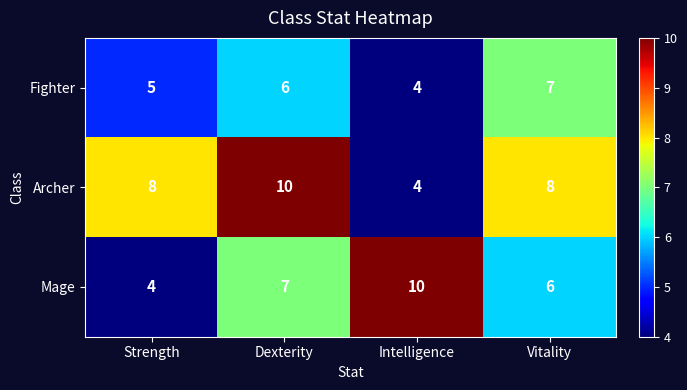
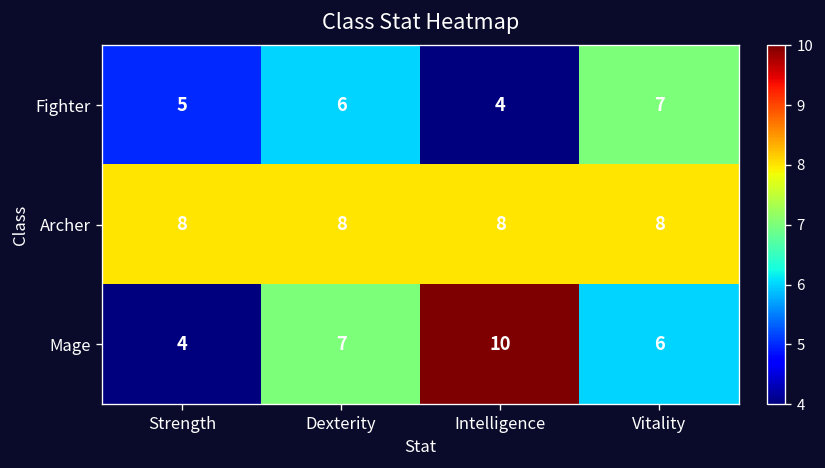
  {
    "Fighter": {
      "Strength": 5,
      "Dexterity": 6,
      "Intelligence": 4,
      "Vitality": 7
    },
    "Archer": {
      "Strength": 8,
-     "Dexterity": 10,
-     "Intelligence": 4,
+     "Dexterity": 8,
+     "Intelligence": 8,
      "Vitality": 8
    },
    "Mage": {
      "Strength": 4,
      "Dexterity": 7,
      "Intelligence": 10,
      "Vitality": 6
    }
  }
